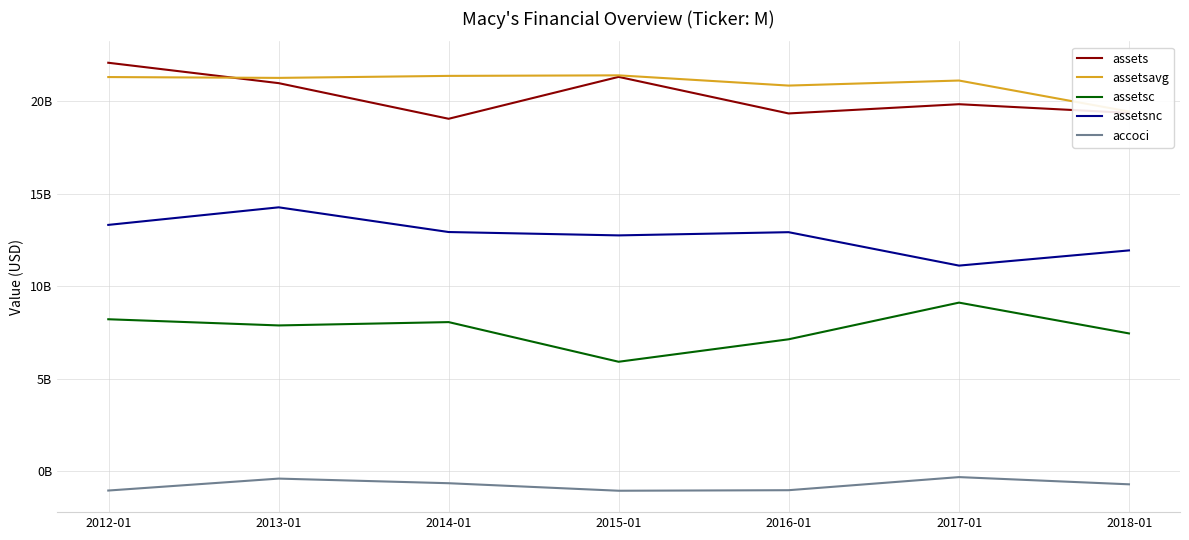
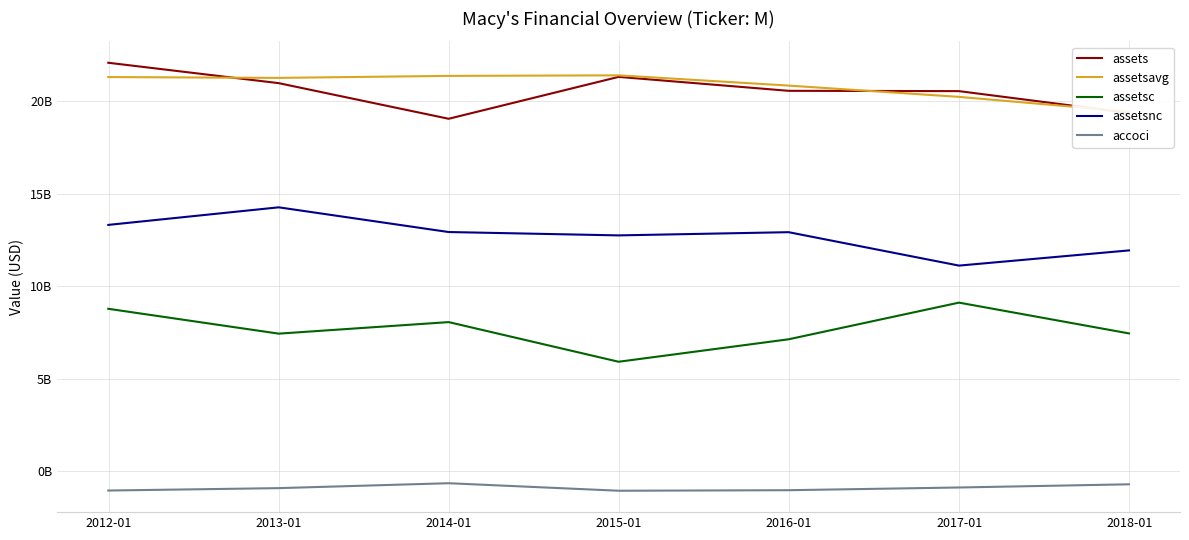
  {
    "assets": {
      "2012-01": 22100000000,
      "2013-01": 21000000000,
      "2014-01": 19100000000,
-     "2016-01": 19400000000,
-     "2017-01": 19900000000
+     "2016-01": 20600000000,
+     "2017-01": 20600000000
    },
    "assetsavg": {
      "2012-01": 21300000000,
      "2013-01": 21300000000,
      "2014-01": 21400000000,
      "2016-01": 20900000000,
-     "2017-01": 21100000000
+     "2017-01": 20200000000
    },
    "assetsc": {
-     "2012-01": 8200000000,
-     "2013-01": 7900000000,
+     "2012-01": 8800000000,
+     "2013-01": 7400000000,
      "2014-01": 8100000000,
      "2015-01": 5900000000,
      "2016-01": 7100000000,
      "2017-01": 9100000000,
      "2018-01": 7400000000
    },
    "assetsnc": {
      "2012-01": 13300000000,
      "2013-01": 14300000000,
      "2014-01": 12900000000,
      "2015-01": 12800000000,
      "2016-01": 12900000000,
      "2017-01": 11100000000,
      "2018-01": 11900000000
    },
    "accoci": {
      "2012-01": -1100000000,
-     "2013-01": -400000000,
+     "2013-01": -900000000,
      "2014-01": -700000000,
      "2015-01": -1100000000,
      "2016-01": -1000000000,
-     "2017-01": -300000000,
+     "2017-01": -900000000,
      "2018-01": -700000000
    }
  }
